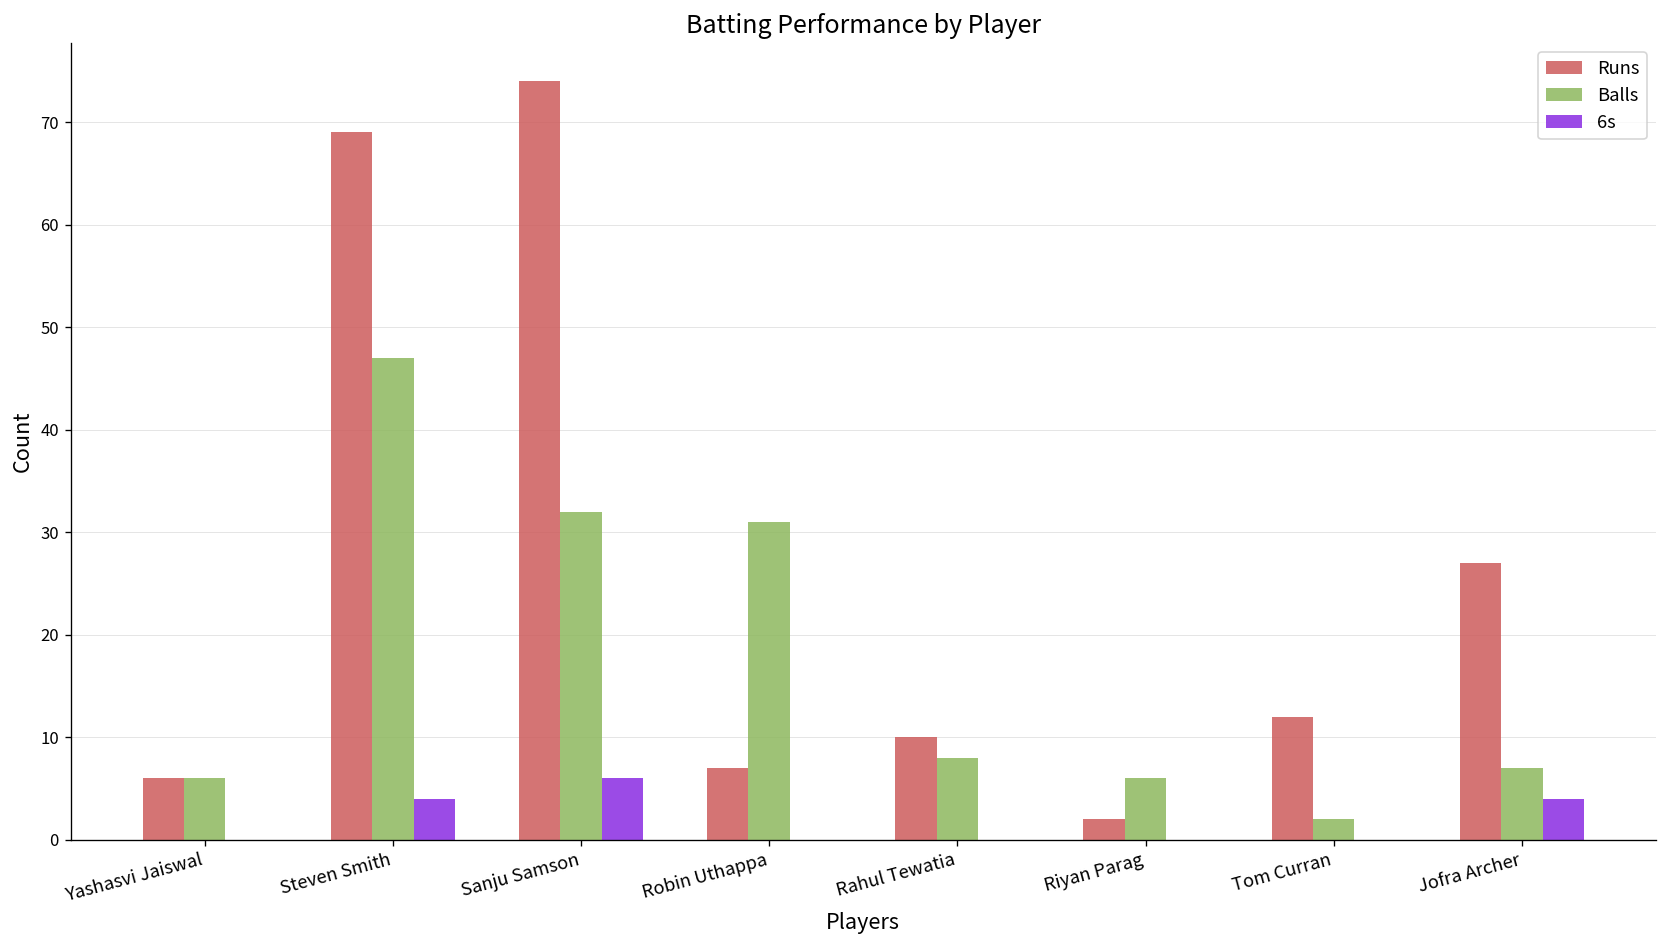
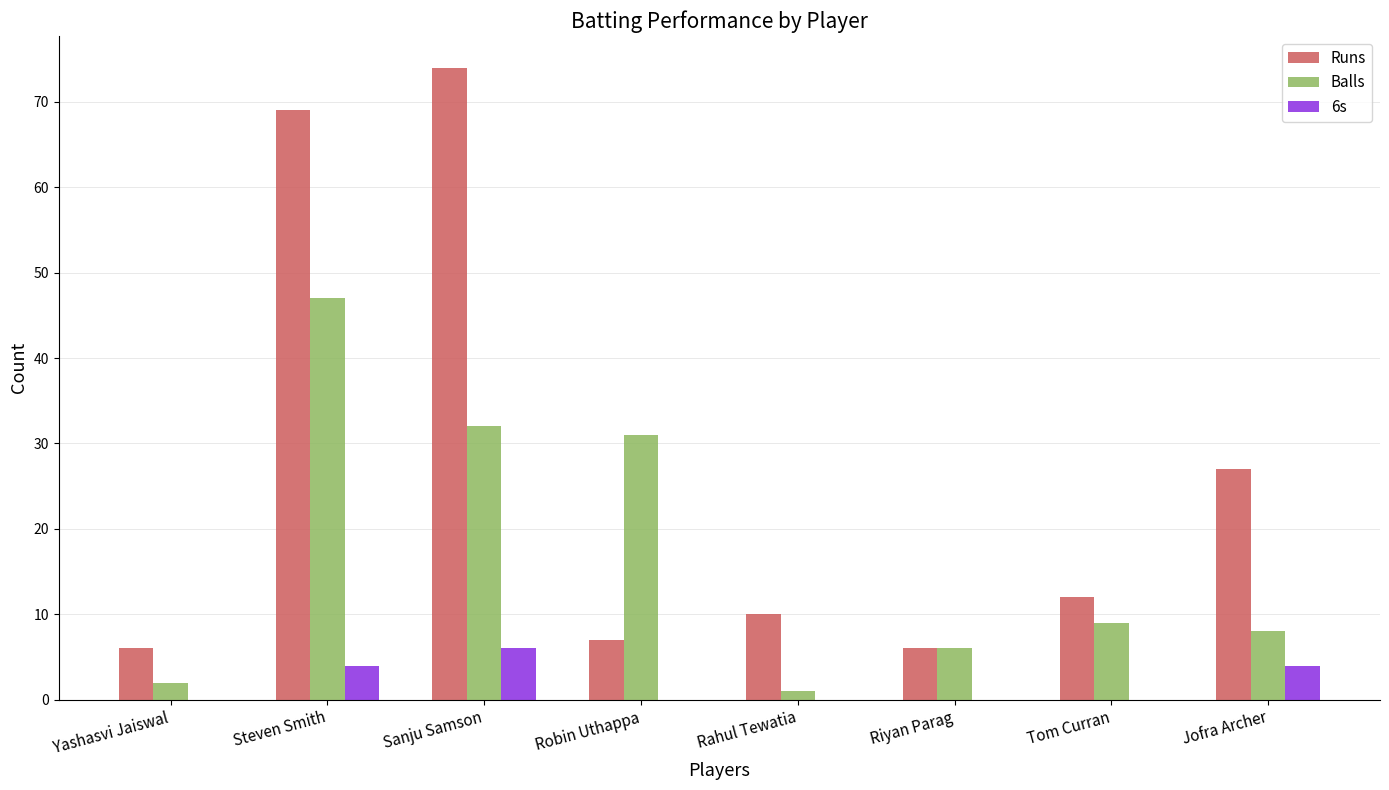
  {
    "Runs": {
      "Yashasvi Jaiswal": 6,
      "Steven Smith": 69,
      "Sanju Samson": 74,
      "Robin Uthappa": 7,
      "Rahul Tewatia": 10,
-     "Riyan Parag": 2,
+     "Riyan Parag": 6,
      "Tom Curran": 12,
      "Jofra Archer": 27
    },
    "Balls": {
-     "Yashasvi Jaiswal": 6,
+     "Yashasvi Jaiswal": 2,
      "Steven Smith": 47,
      "Sanju Samson": 32,
      "Robin Uthappa": 31,
-     "Rahul Tewatia": 8,
+     "Rahul Tewatia": 1,
      "Riyan Parag": 6,
-     "Tom Curran": 2,
-     "Jofra Archer": 7
+     "Tom Curran": 9,
+     "Jofra Archer": 8
    },
    "6s": {
      "Yashasvi Jaiswal": 0,
      "Steven Smith": 4,
      "Sanju Samson": 6,
      "Robin Uthappa": 0,
      "Rahul Tewatia": 0,
      "Riyan Parag": 0,
      "Tom Curran": 0,
      "Jofra Archer": 4
    }
  }
